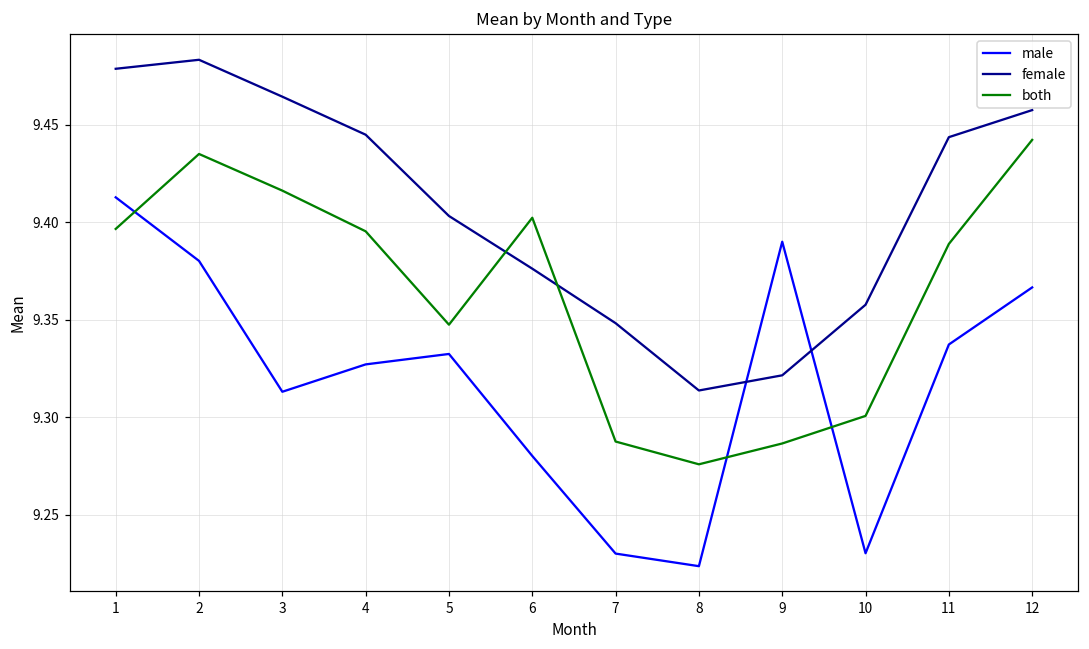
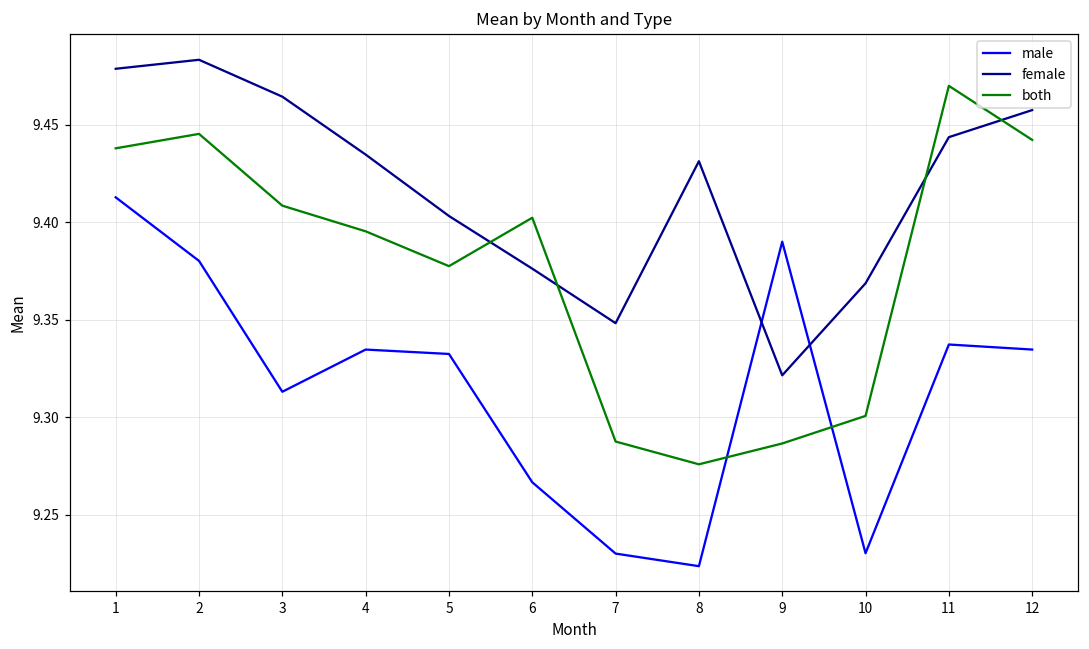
  {
    "male": {
      "1": 9.413,
      "2": 9.380,
      "3": 9.313,
-     "4": 9.327,
+     "4": 9.335,
      "5": 9.332,
-     "6": 9.280,
+     "6": 9.267,
      "7": 9.230,
      "8": 9.224,
      "9": 9.390,
      "10": 9.230,
      "11": 9.337,
-     "12": 9.367
+     "12": 9.335
    },
    "female": {
      "1": 9.479,
      "2": 9.483,
      "3": 9.464,
-     "4": 9.445,
+     "4": 9.435,
      "5": 9.403,
      "6": 9.376,
      "7": 9.348,
-     "8": 9.314,
+     "8": 9.431,
      "9": 9.321,
-     "10": 9.358,
+     "10": 9.369,
      "11": 9.444,
      "12": 9.458
    },
    "both": {
-     "1": 9.397,
-     "2": 9.435,
-     "3": 9.416,
+     "1": 9.438,
+     "2": 9.445,
+     "3": 9.408,
      "4": 9.395,
-     "5": 9.347,
+     "5": 9.377,
      "6": 9.402,
      "7": 9.287,
      "8": 9.276,
      "9": 9.286,
      "10": 9.301,
-     "11": 9.389,
+     "11": 9.470,
      "12": 9.442
    }
  }
